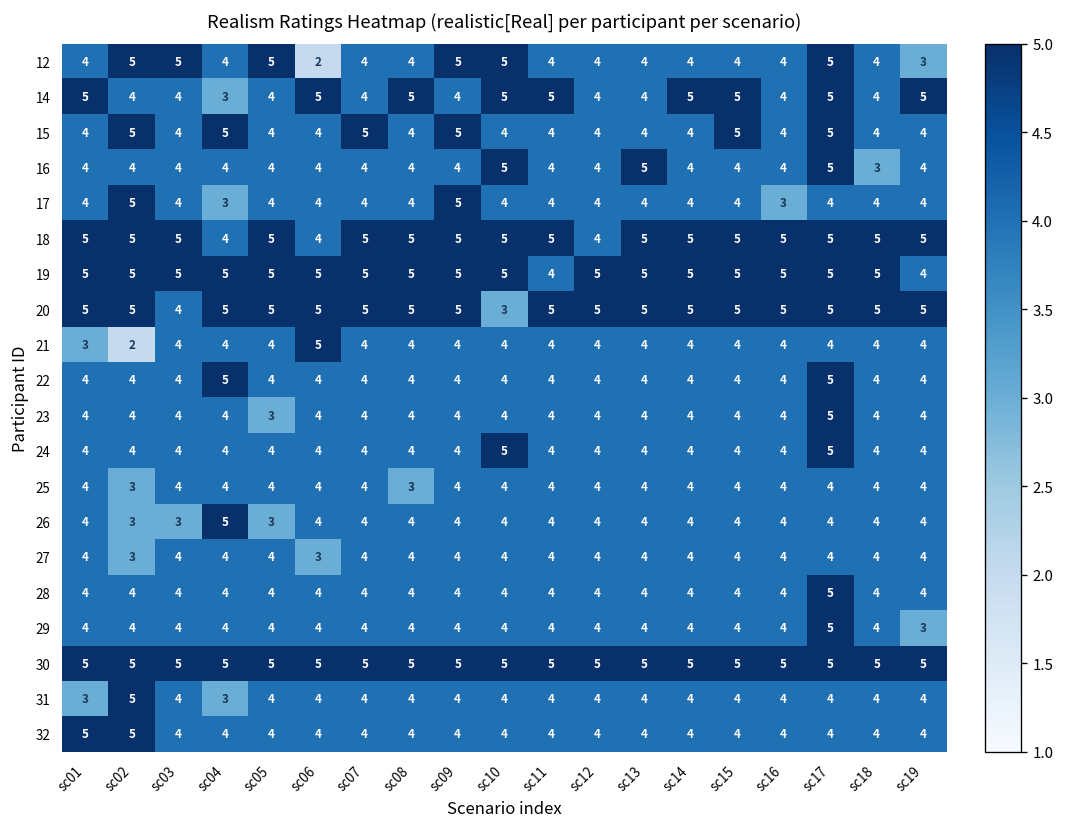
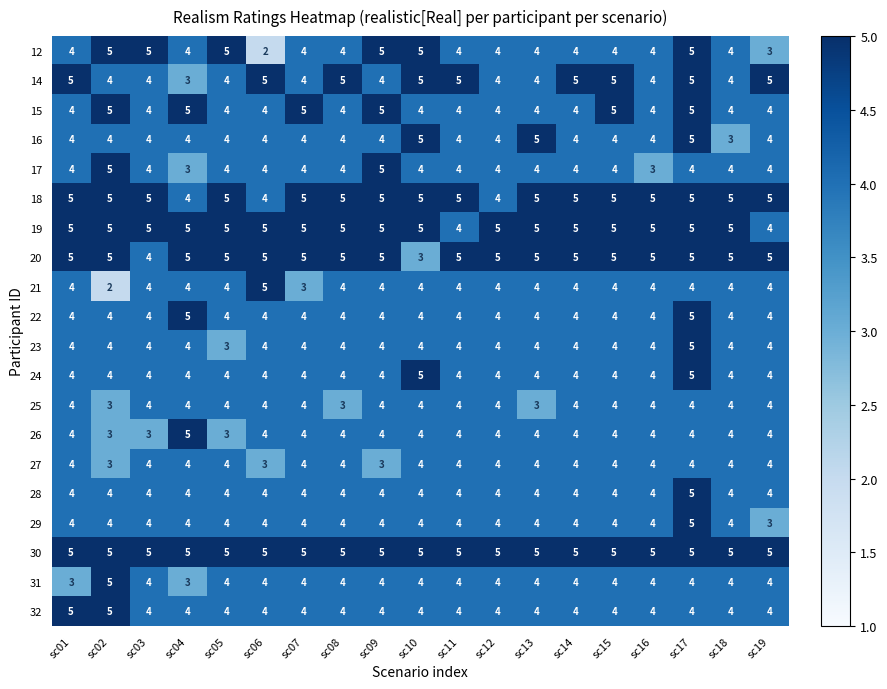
  {
    "21": {
-     "sc01": 3,
+     "sc01": 4,
      "sc02": 2,
      "sc03": 4,
      "sc04": 4,
      "sc05": 4,
      "sc06": 5,
-     "sc07": 4,
+     "sc07": 3,
      "sc08": 4,
      "sc09": 4,
      "sc10": 4,
      "sc11": 4,
      "sc12": 4,
      "sc13": 4,
      "sc14": 4,
      "sc15": 4,
      "sc16": 4,
      "sc17": 4,
      "sc18": 4,
      "sc19": 4
    },
    "25": {
      "sc01": 4,
      "sc02": 3,
      "sc03": 4,
      "sc04": 4,
      "sc05": 4,
      "sc06": 4,
      "sc07": 4,
      "sc08": 3,
      "sc09": 4,
      "sc10": 4,
      "sc11": 4,
      "sc12": 4,
-     "sc13": 4,
+     "sc13": 3,
      "sc14": 4,
      "sc15": 4,
      "sc16": 4,
      "sc17": 4,
      "sc18": 4,
      "sc19": 4
    },
    "27": {
      "sc01": 4,
      "sc02": 3,
      "sc03": 4,
      "sc04": 4,
      "sc05": 4,
      "sc06": 3,
      "sc07": 4,
      "sc08": 4,
-     "sc09": 4,
+     "sc09": 3,
      "sc10": 4,
      "sc11": 4,
      "sc12": 4,
      "sc13": 4,
      "sc14": 4,
      "sc15": 4,
      "sc16": 4,
      "sc17": 4,
      "sc18": 4,
      "sc19": 4
    }
  }
